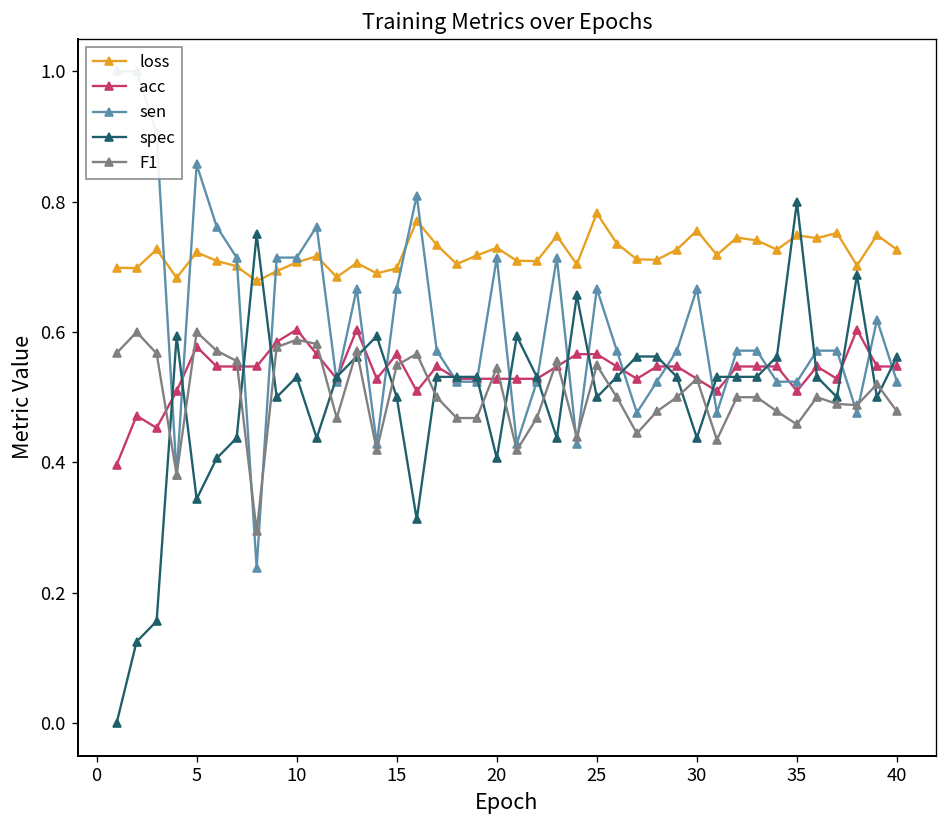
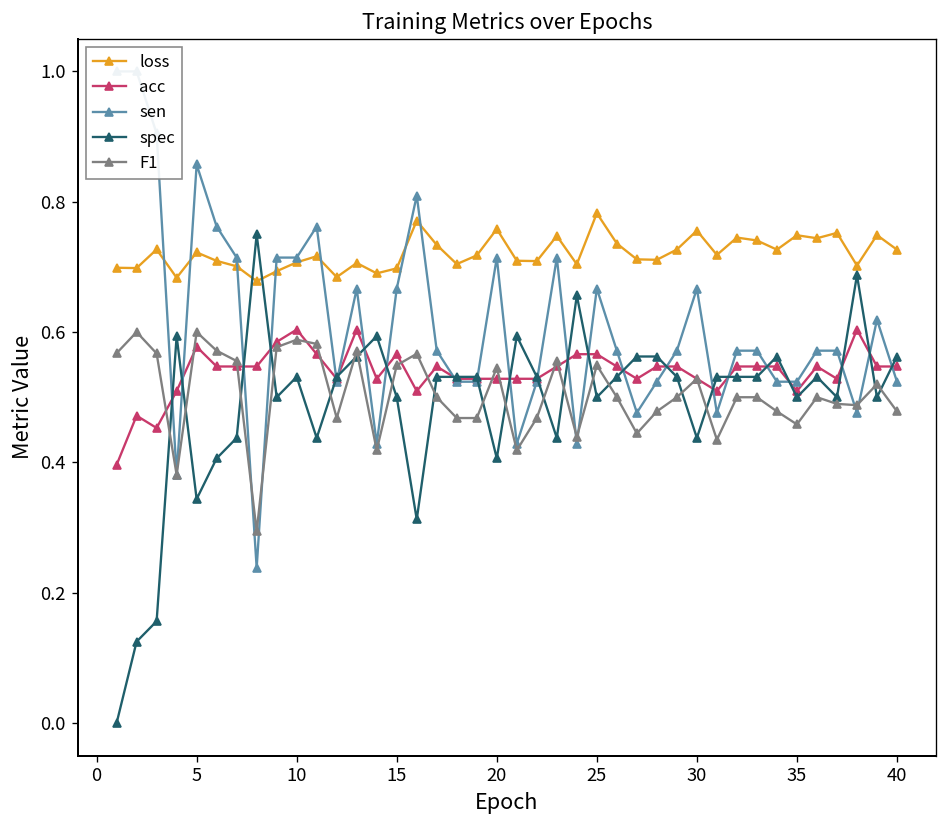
  {
    "loss": {
      "5": 0.72,
      "10": 0.71,
      "15": 0.70,
-     "20": 0.73,
+     "20": 0.76,
      "25": 0.78,
      "30": 0.76,
      "35": 0.75,
      "40": 0.73
    },
    "acc": {
      "5": 0.58,
      "10": 0.60,
      "15": 0.57,
      "20": 0.53,
      "25": 0.57,
      "35": 0.51,
      "40": 0.55
    },
    "spec": {
      "5": 0.34,
      "10": 0.53,
      "15": 0.5,
      "20": 0.41,
      "25": 0.5,
      "30": 0.44,
-     "35": 0.8,
+     "35": 0.5,
      "40": 0.56
    }
  }
